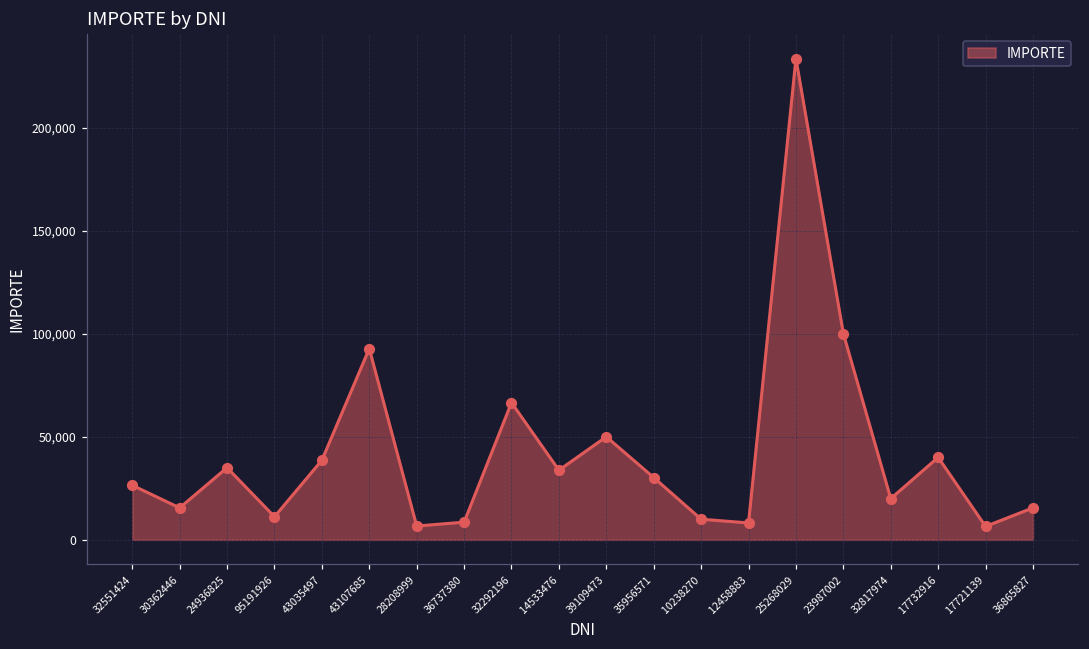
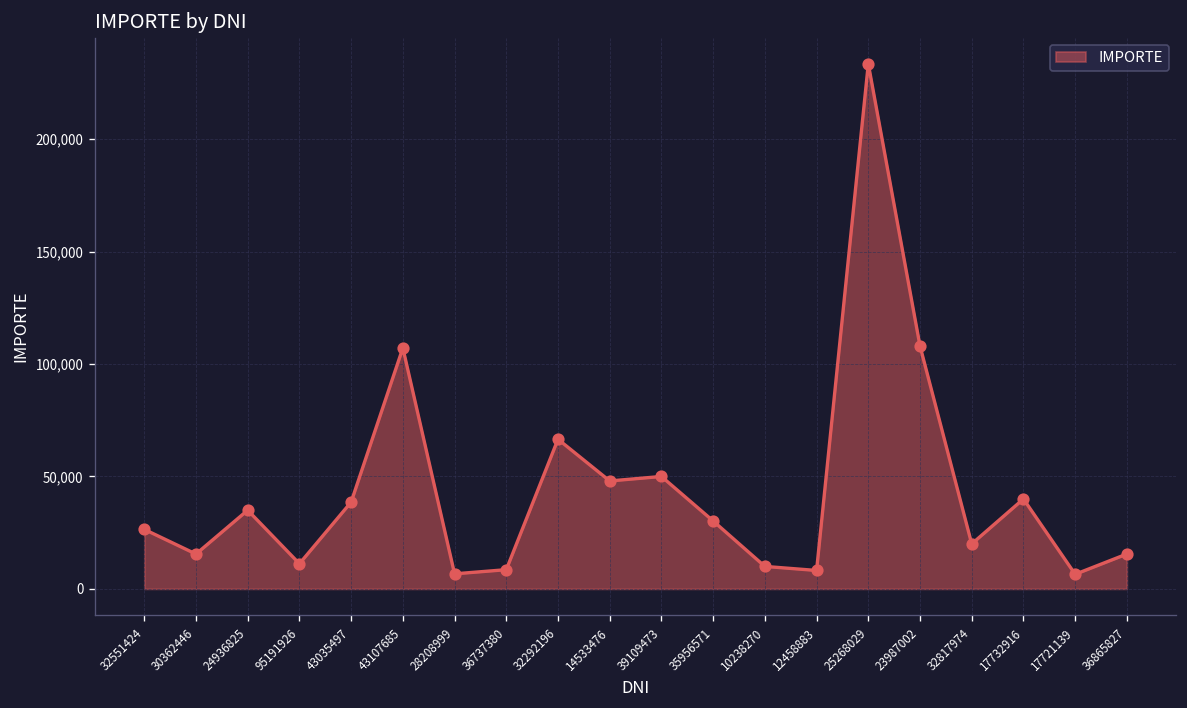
  {
    "32551424": "26,000",
    "30362446": "16,000",
    "24936825": "35,000",
    "95191926": "11,000",
    "43035497": "39,000",
-   "43107685": "93,000",
+   "43107685": "107,000",
    "28208999": "7,000",
    "36737380": "9,000",
    "32292196": "67,000",
-   "14533476": "34,000",
+   "14533476": "48,000",
    "39109473": "50,000",
    "35956571": "30,000",
    "10238270": "10,000",
    "12458883": "8,000",
    "25268029": "233,000",
-   "23987002": "100,000",
+   "23987002": "108,000",
    "32817974": "20,000",
    "17732916": "40,000",
    "17721139": "7,000",
    "36865827": "16,000"
  }
